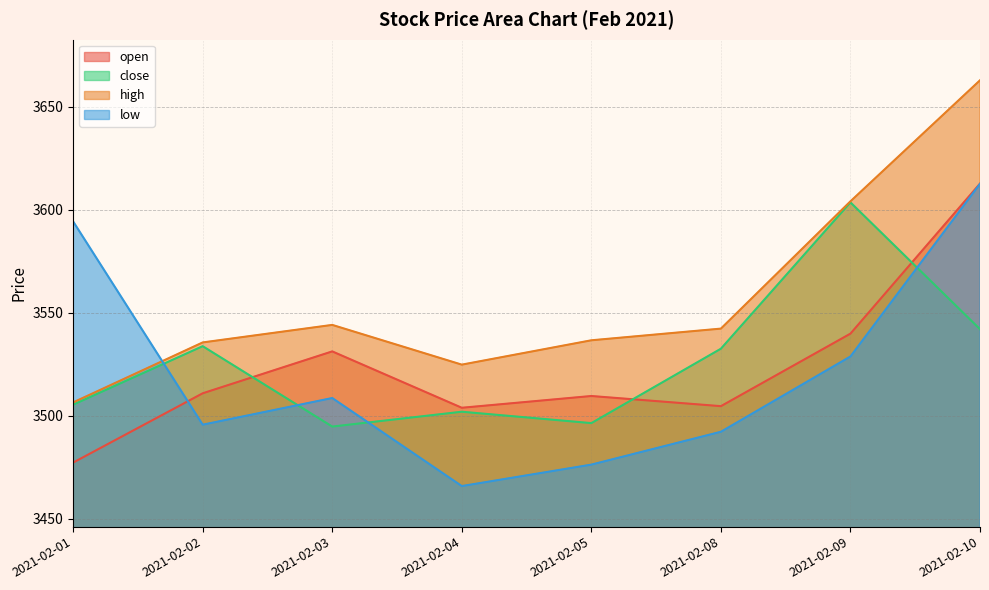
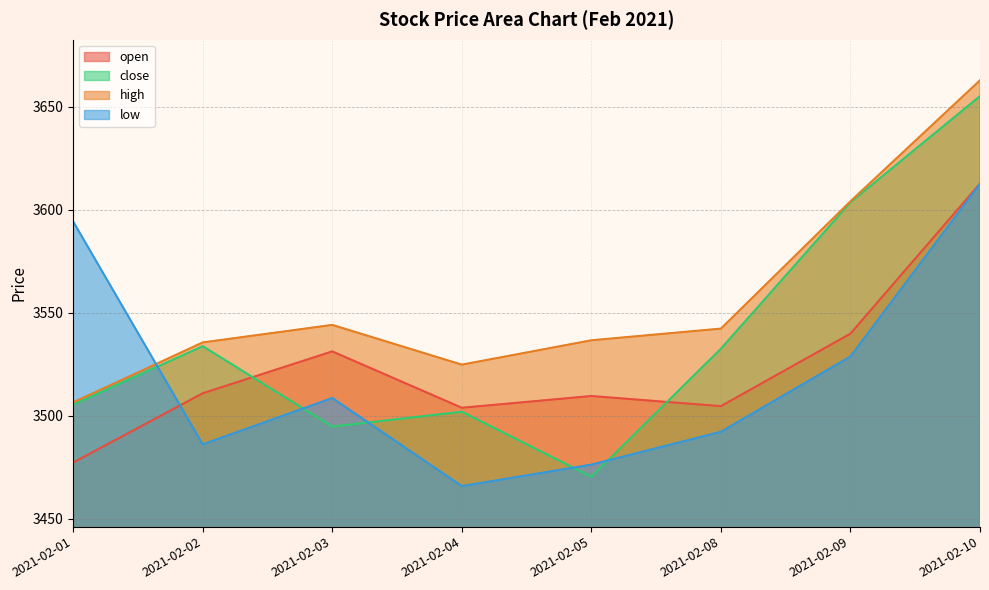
  {
    "close": {
      "2021-02-02": 3534,
      "2021-02-03": 3495,
      "2021-02-04": 3502,
-     "2021-02-05": 3496,
+     "2021-02-05": 3470,
      "2021-02-08": 3532,
-     "2021-02-10": 3542
+     "2021-02-10": 3655
    },
    "low": {
      "2021-02-01": 3594,
-     "2021-02-02": 3496,
+     "2021-02-02": 3486,
      "2021-02-03": 3509,
      "2021-02-04": 3466,
      "2021-02-05": 3476,
      "2021-02-08": 3492,
      "2021-02-09": 3529
    }
  }
